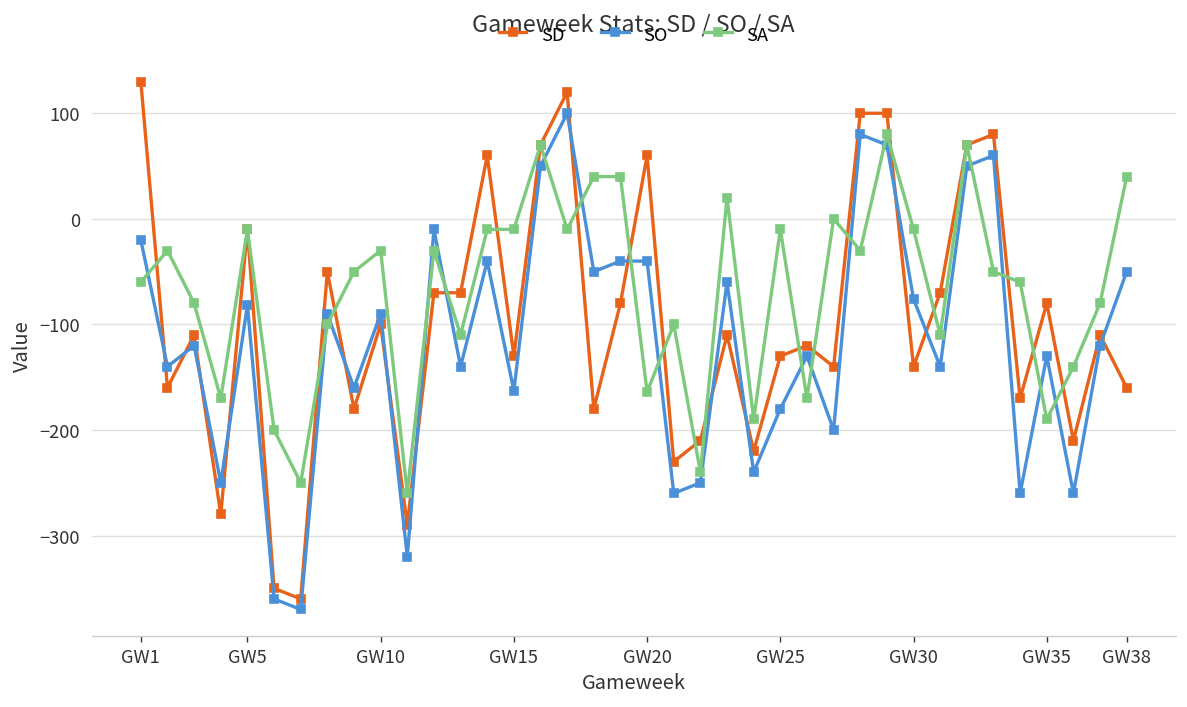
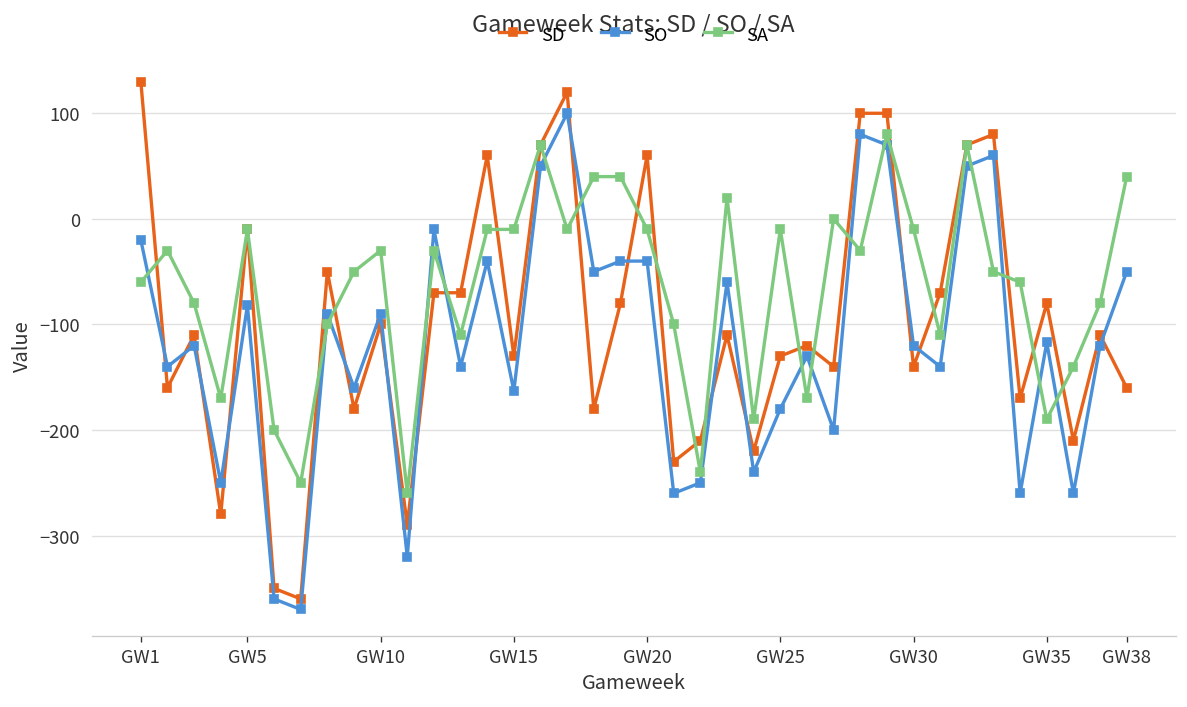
  {
    "SD": {
      "GW1": 130,
      "GW10": -100,
      "GW15": -130,
      "GW20": 60,
      "GW25": -130,
      "GW30": -140,
      "GW35": -80,
      "GW38": -160
    },
    "SO": {
      "GW1": -20,
      "GW5": -80,
      "GW10": -90,
      "GW15": -160,
      "GW20": -40,
      "GW25": -180,
-     "GW30": -80,
-     "GW35": -130,
+     "GW30": -120,
+     "GW35": -120,
      "GW38": -50
    },
    "SA": {
      "GW1": -60,
      "GW10": -30,
      "GW15": -10,
-     "GW20": -160,
+     "GW20": -10,
      "GW25": -10,
      "GW30": -10,
      "GW35": -190,
      "GW38": 40
    }
  }
